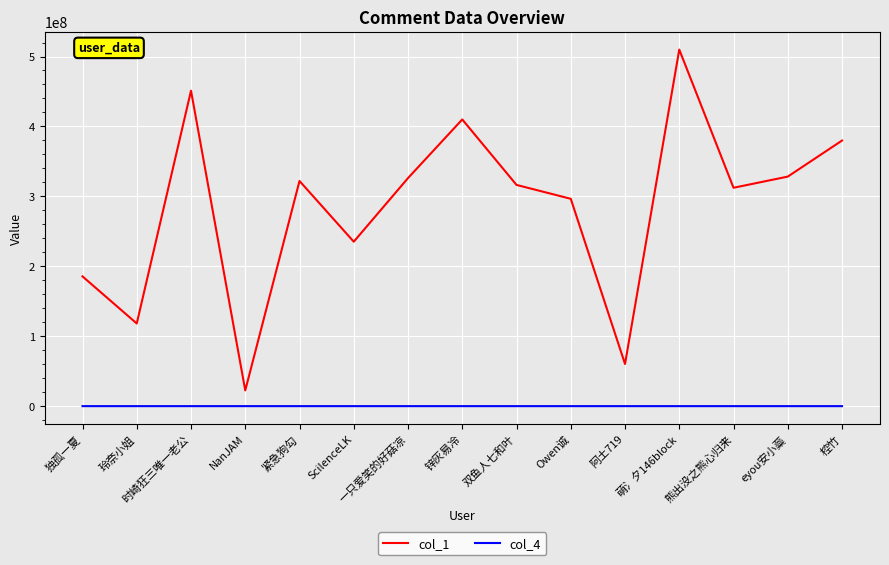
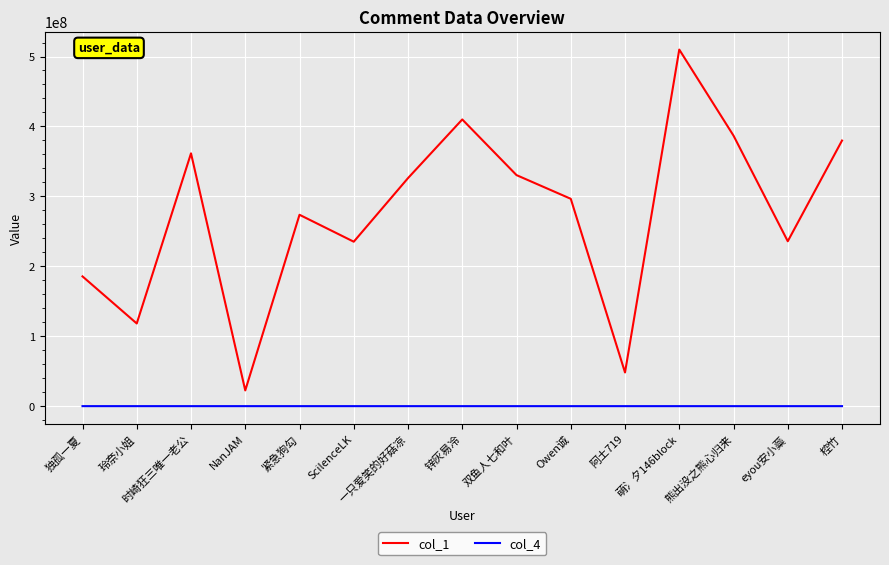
  {
    "col_1": {
      "独孤一夏": 190000000,
      "玲奈小姐": 120000000,
-     "时崎狂三唯一老公": 450000000,
+     "时崎狂三唯一老公": 360000000,
      "NanJAM": 20000000,
-     "紧急狗勾": 320000000,
+     "紧急狗勾": 270000000,
      "ScilenceLK": 240000000,
      "一只爱笑的好菇凉": 330000000,
      "锌灰易冷": 410000000,
-     "双鱼人七和叶": 320000000,
+     "双鱼人七和叶": 330000000,
      "Owen诚": 300000000,
-     "阿土719": 60000000,
+     "阿土719": 50000000,
      "萌氵夕146block": 510000000,
-     "熊出没之熊心归来": 310000000,
-     "eyou安小蘂": 330000000,
+     "熊出没之熊心归来": 390000000,
+     "eyou安小蘂": 240000000,
      "椌竹": 380000000
    },
    "col_4": {
      "独孤一夏": 0,
      "玲奈小姐": 0,
      "时崎狂三唯一老公": 0,
      "NanJAM": 0,
      "紧急狗勾": 0,
      "ScilenceLK": 0,
      "一只爱笑的好菇凉": 0,
      "锌灰易冷": 0,
      "双鱼人七和叶": 0,
      "Owen诚": 0,
      "阿土719": 0,
      "萌氵夕146block": 0,
      "熊出没之熊心归来": 0,
      "eyou安小蘂": 0,
      "椌竹": 0
    }
  }
